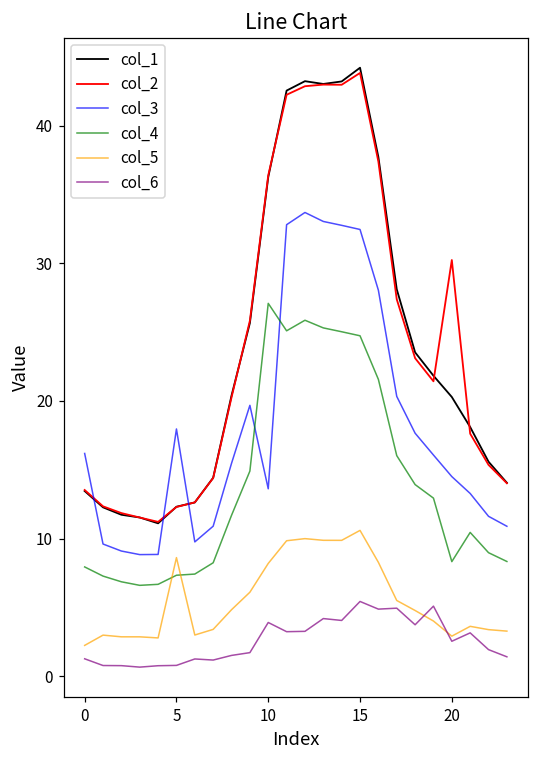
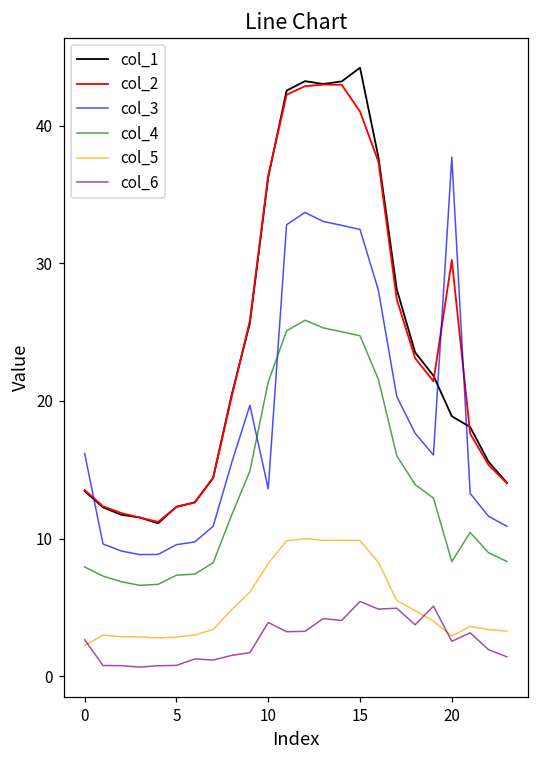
  {
    "col_1": {
      "15": 44.2,
-     "20": 20.3
+     "20": 18.9
    },
    "col_2": {
-     "15": 43.8,
+     "15": 41.0,
      "20": 30.2
    },
    "col_3": {
      "0": 16.2,
-     "5": 18.0,
+     "5": 9.6,
      "10": 13.6,
      "15": 32.5,
-     "20": 14.5
+     "20": 37.7
    },
    "col_4": {
      "0": 7.9,
      "5": 7.3,
-     "10": 27.1,
+     "10": 21.4,
      "15": 24.7,
      "20": 8.3
    },
    "col_5": {
      "0": 2.2,
-     "5": 8.6,
+     "5": 2.9,
      "10": 8.2,
-     "15": 10.6,
+     "15": 9.9,
      "20": 2.9
    },
    "col_6": {
-     "0": 1.3,
+     "0": 2.7,
      "5": 0.8,
      "10": 3.9,
      "15": 5.4,
      "20": 2.5
    }
  }
